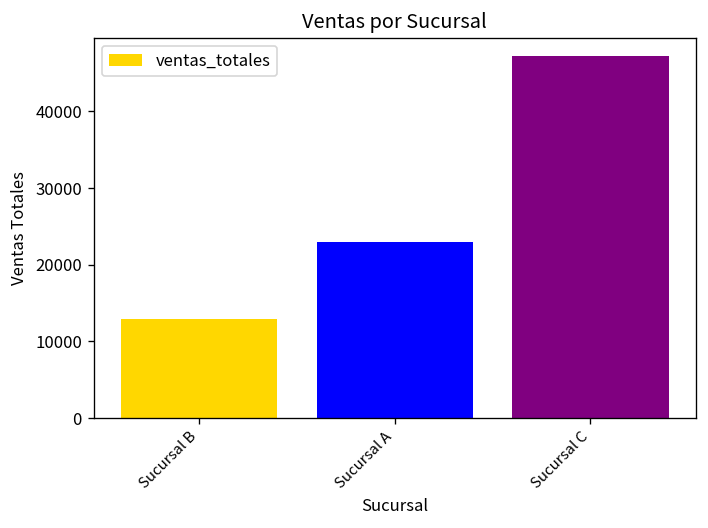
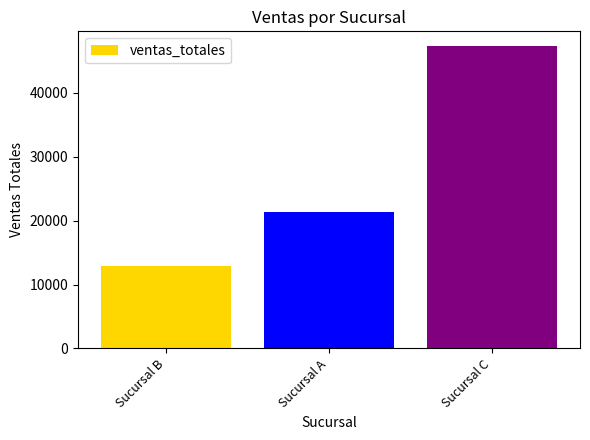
  {
    "Sucursal B": 13000,
-   "Sucursal A": 23000,
+   "Sucursal A": 21000,
    "Sucursal C": 47000
  }
